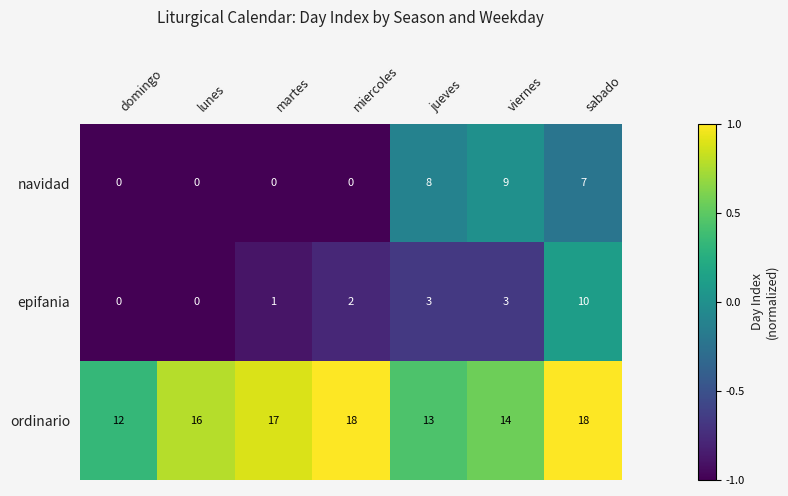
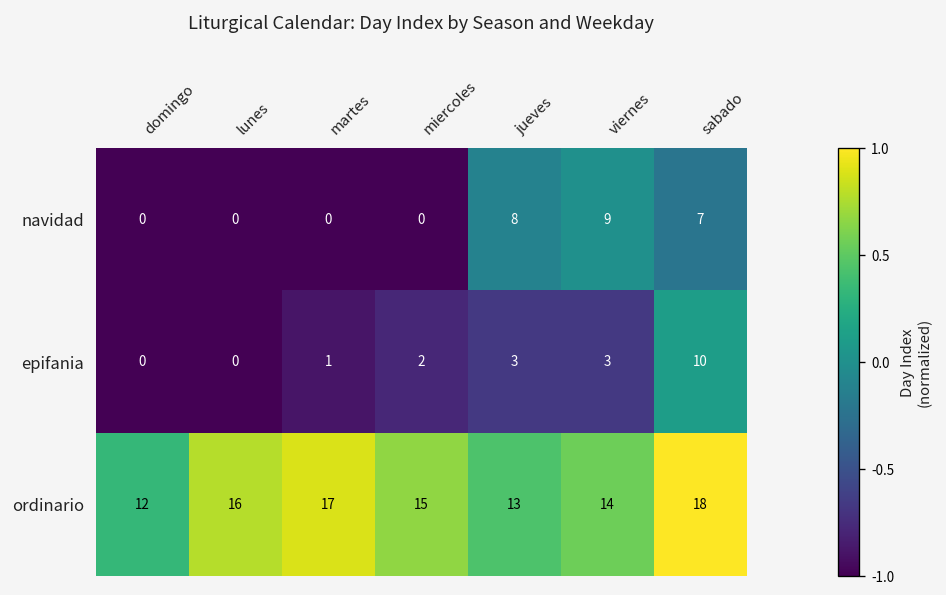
  {
    "navidad": {
      "domingo": 0,
      "lunes": 0,
      "martes": 0,
      "miercoles": 0,
      "jueves": 8,
      "viernes": 9,
      "sabado": 7
    },
    "epifania": {
      "domingo": 0,
      "lunes": 0,
      "martes": 1,
      "miercoles": 2,
      "jueves": 3,
      "viernes": 3,
      "sabado": 10
    },
    "ordinario": {
      "domingo": 12,
      "lunes": 16,
      "martes": 17,
-     "miercoles": 18,
+     "miercoles": 15,
      "jueves": 13,
      "viernes": 14,
      "sabado": 18
    }
  }
